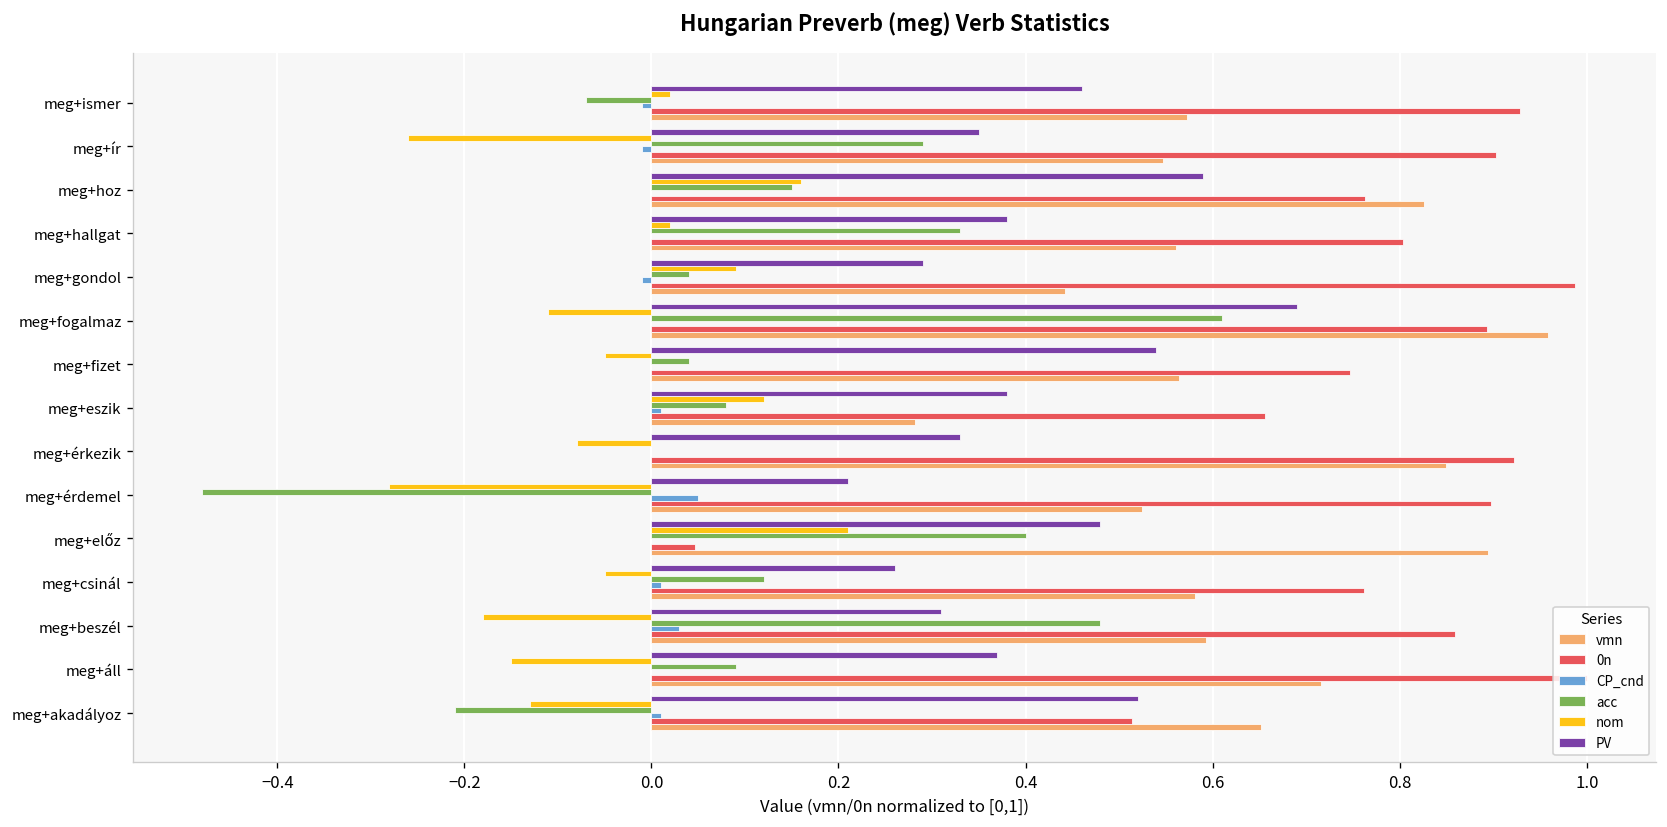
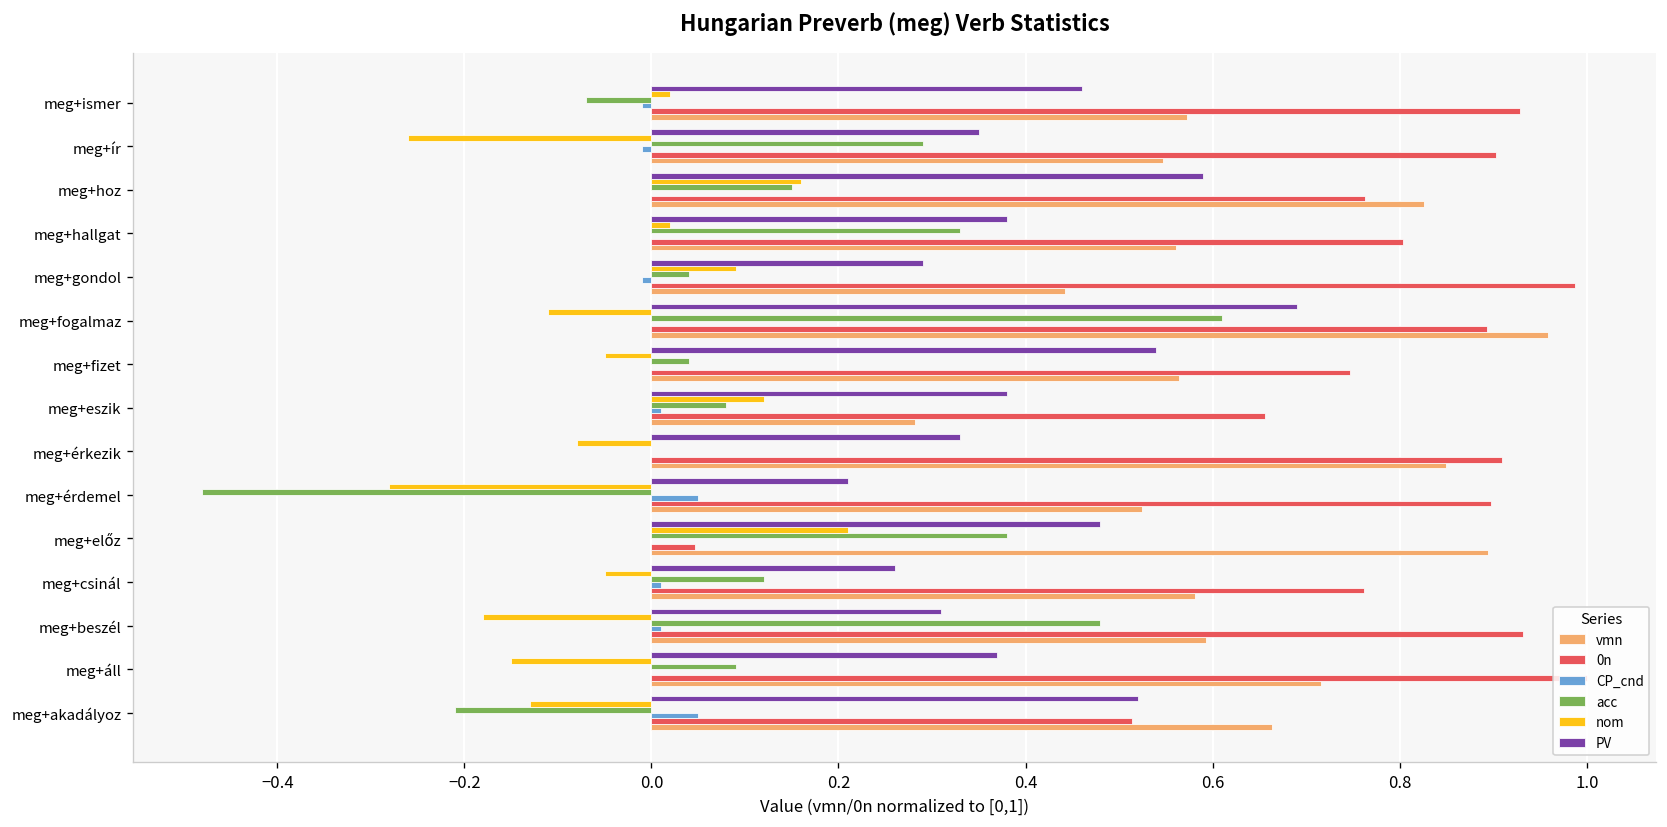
  {
    "vmn": {
      "meg+ismer": 0.57,
      "meg+ír": 0.55,
      "meg+hoz": 0.83,
      "meg+hallgat": 0.56,
      "meg+gondol": 0.44,
      "meg+fogalmaz": 0.96,
      "meg+fizet": 0.56,
      "meg+eszik": 0.28,
      "meg+érkezik": 0.85,
      "meg+érdemel": 0.53,
      "meg+előz": 0.89,
      "meg+csinál": 0.58,
      "meg+beszél": 0.59,
      "meg+áll": 0.72,
-     "meg+akadályoz": 0.65
+     "meg+akadályoz": 0.66
    },
    "0n": {
      "meg+ismer": 0.93,
      "meg+ír": 0.90,
      "meg+hoz": 0.76,
      "meg+hallgat": 0.80,
      "meg+gondol": 0.99,
      "meg+fogalmaz": 0.89,
      "meg+fizet": 0.75,
      "meg+eszik": 0.66,
-     "meg+érkezik": 0.92,
+     "meg+érkezik": 0.91,
      "meg+érdemel": 0.90,
      "meg+előz": 0.05,
      "meg+csinál": 0.76,
-     "meg+beszél": 0.86,
+     "meg+beszél": 0.93,
      "meg+akadályoz": 0.51
    },
    "CP_cnd": {
      "meg+ismer": -0.01,
      "meg+ír": -0.01,
      "meg+hoz": 0.00,
      "meg+hallgat": 0.00,
      "meg+gondol": -0.01,
      "meg+fogalmaz": 0.00,
      "meg+fizet": 0.00,
      "meg+eszik": 0.01,
      "meg+érkezik": 0.00,
      "meg+érdemel": 0.05,
      "meg+előz": 0.00,
      "meg+csinál": 0.01,
-     "meg+beszél": 0.03,
+     "meg+beszél": 0.01,
      "meg+áll": 0.00,
-     "meg+akadályoz": 0.01
+     "meg+akadályoz": 0.05
    },
    "acc": {
      "meg+ismer": -0.07,
      "meg+ír": 0.29,
      "meg+hoz": 0.15,
      "meg+hallgat": 0.33,
      "meg+gondol": 0.04,
      "meg+fogalmaz": 0.61,
      "meg+fizet": 0.04,
      "meg+eszik": 0.08,
      "meg+érkezik": 0.00,
      "meg+érdemel": -0.48,
-     "meg+előz": 0.40,
+     "meg+előz": 0.38,
      "meg+csinál": 0.12,
      "meg+beszél": 0.48,
      "meg+áll": 0.09,
      "meg+akadályoz": -0.21
    },
    "nom": {
      "meg+ismer": 0.02,
      "meg+ír": -0.26,
      "meg+hoz": 0.16,
      "meg+hallgat": 0.02,
      "meg+gondol": 0.09,
      "meg+fogalmaz": -0.11,
      "meg+fizet": -0.05,
      "meg+eszik": 0.12,
      "meg+érkezik": -0.08,
      "meg+érdemel": -0.28,
      "meg+előz": 0.21,
      "meg+csinál": -0.05,
      "meg+beszél": -0.18,
      "meg+áll": -0.15,
      "meg+akadályoz": -0.13
    },
    "PV": {
      "meg+ismer": 0.46,
      "meg+ír": 0.35,
      "meg+hoz": 0.59,
      "meg+hallgat": 0.38,
      "meg+gondol": 0.29,
      "meg+fogalmaz": 0.69,
      "meg+fizet": 0.54,
      "meg+eszik": 0.38,
      "meg+érkezik": 0.33,
      "meg+érdemel": 0.21,
      "meg+előz": 0.48,
      "meg+csinál": 0.26,
      "meg+beszél": 0.31,
      "meg+áll": 0.37,
      "meg+akadályoz": 0.52
    }
  }
